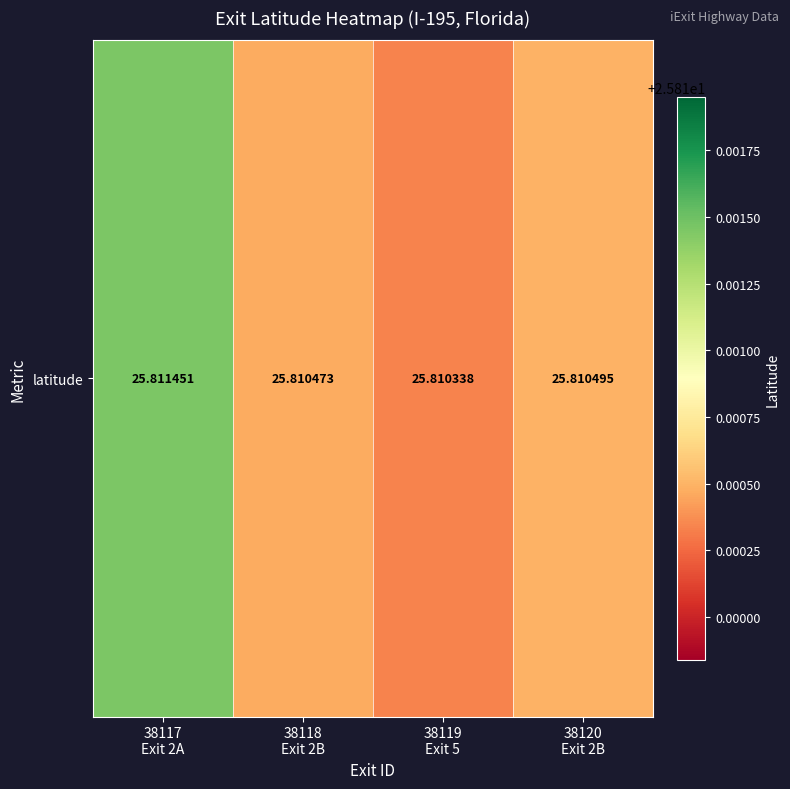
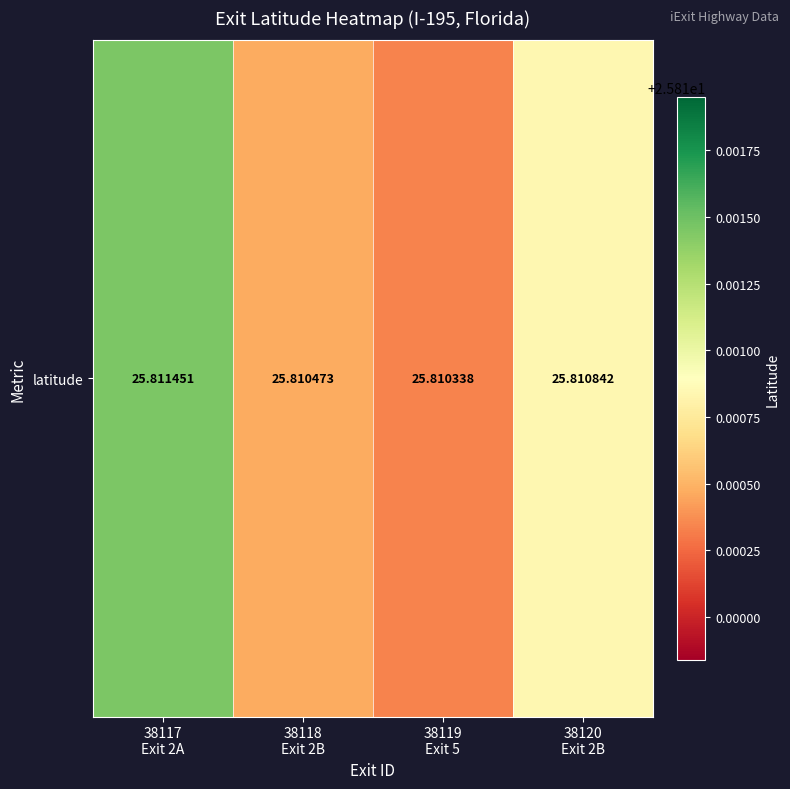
  {
    "latitude": {
      "38117 Exit 2A": 25.811451,
      "38118 Exit 2B": 25.810473,
      "38119 Exit 5": 25.810338,
-     "38120 Exit 2B": 25.810495
+     "38120 Exit 2B": 25.810842
    }
  }
